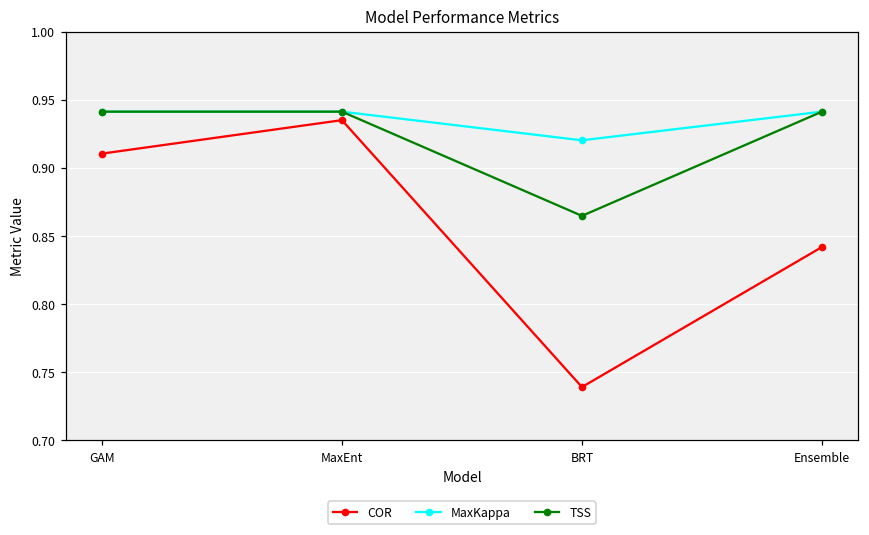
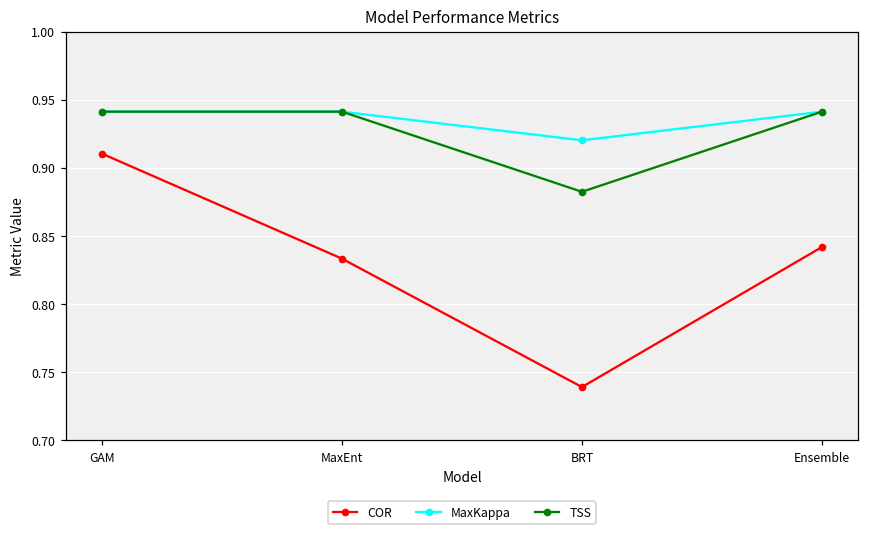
  {
    "COR": {
      "GAM": 0.910,
-     "MaxEnt": 0.935,
+     "MaxEnt": 0.833,
      "BRT": 0.739,
      "Ensemble": 0.842
    },
    "MaxKappa": {
      "BRT": 0.920
    },
    "TSS": {
-     "BRT": 0.865
+     "BRT": 0.882
    }
  }
